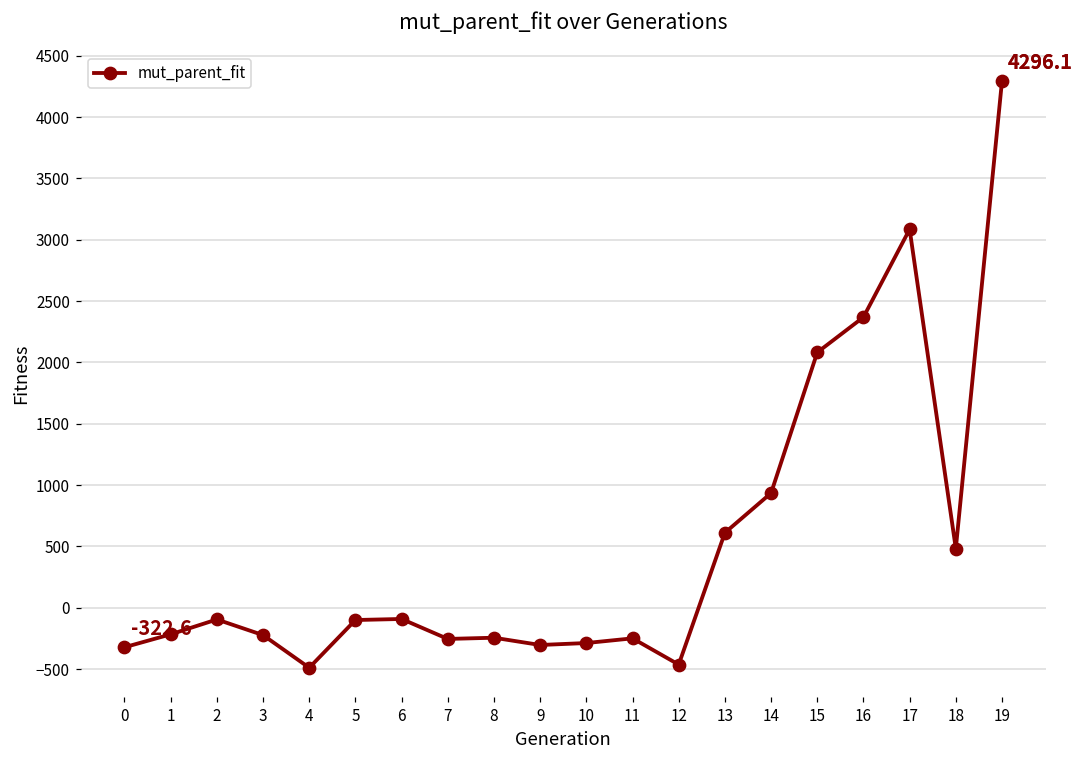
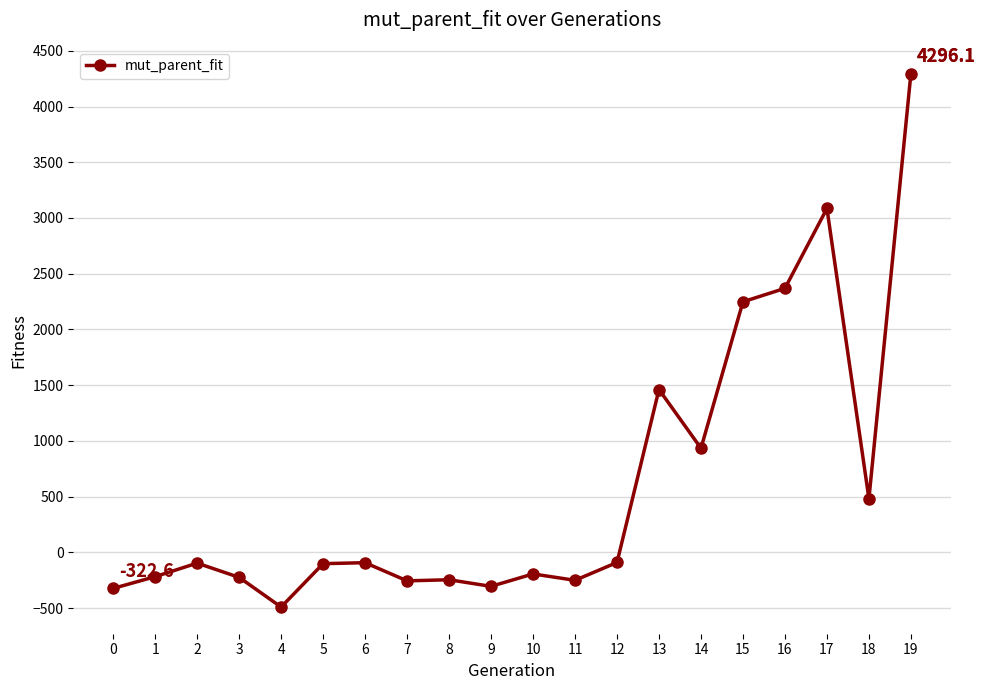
  {
    "2": -100,
    "3": -220,
    "4": -490,
    "5": -100,
    "6": -90,
    "7": -250,
    "8": -240,
    "9": -300,
-   "10": -290,
+   "10": -190,
    "11": -250,
-   "12": -460,
-   "13": 610,
+   "12": -90,
+   "13": 1460,
    "14": 930,
-   "15": 2080,
+   "15": 2250,
    "16": 2370,
    "17": 3090,
    "18": 480
  }
